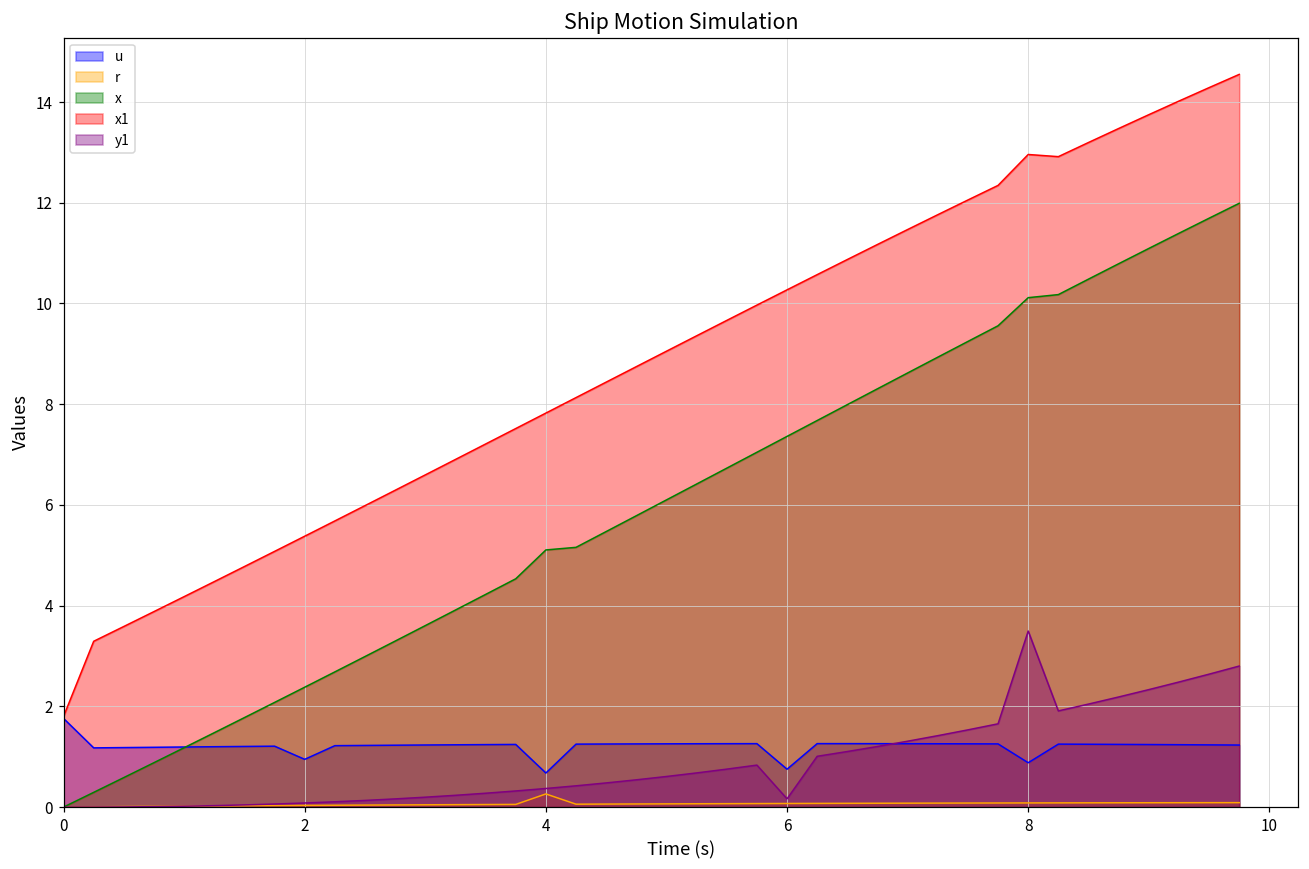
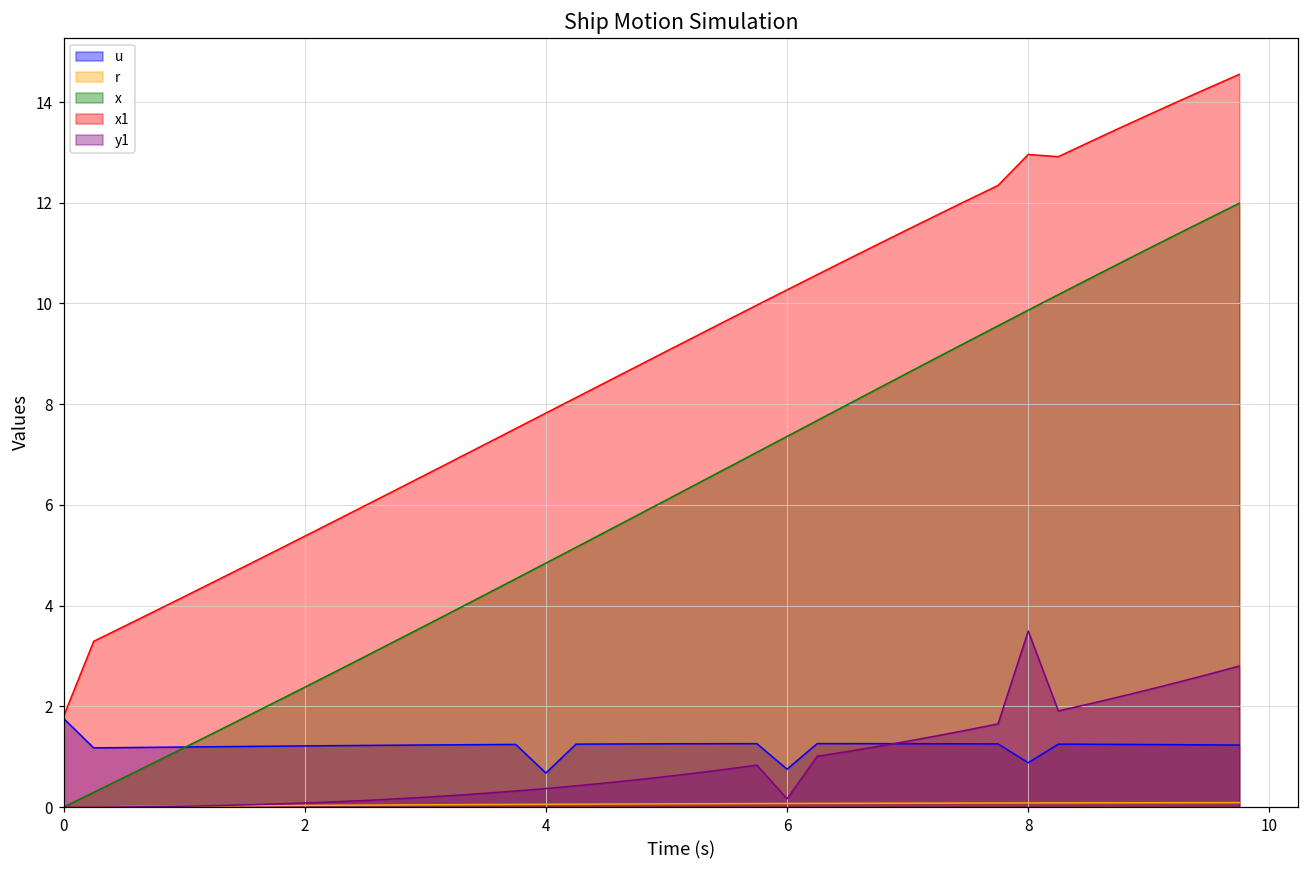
  {
    "u": {
-     "2": 0.9,
+     "2": 1.2,
      "4": 0.7,
      "6": 0.8,
      "8": 0.9
    },
    "r": {
-     "4": 0.3,
+     "4": 0.1,
      "6": 0.1,
      "8": 0.1
    },
    "x": {
      "2": 2.4,
-     "4": 5.1,
+     "4": 4.8,
      "6": 7.4,
-     "8": 10.1
+     "8": 9.9
    },
    "x1": {
      "2": 5.4,
      "4": 7.8,
      "6": 10.3,
      "8": 13.0
    },
    "y1": {
      "4": 0.4,
      "6": 0.2,
      "8": 3.5
    }
  }
